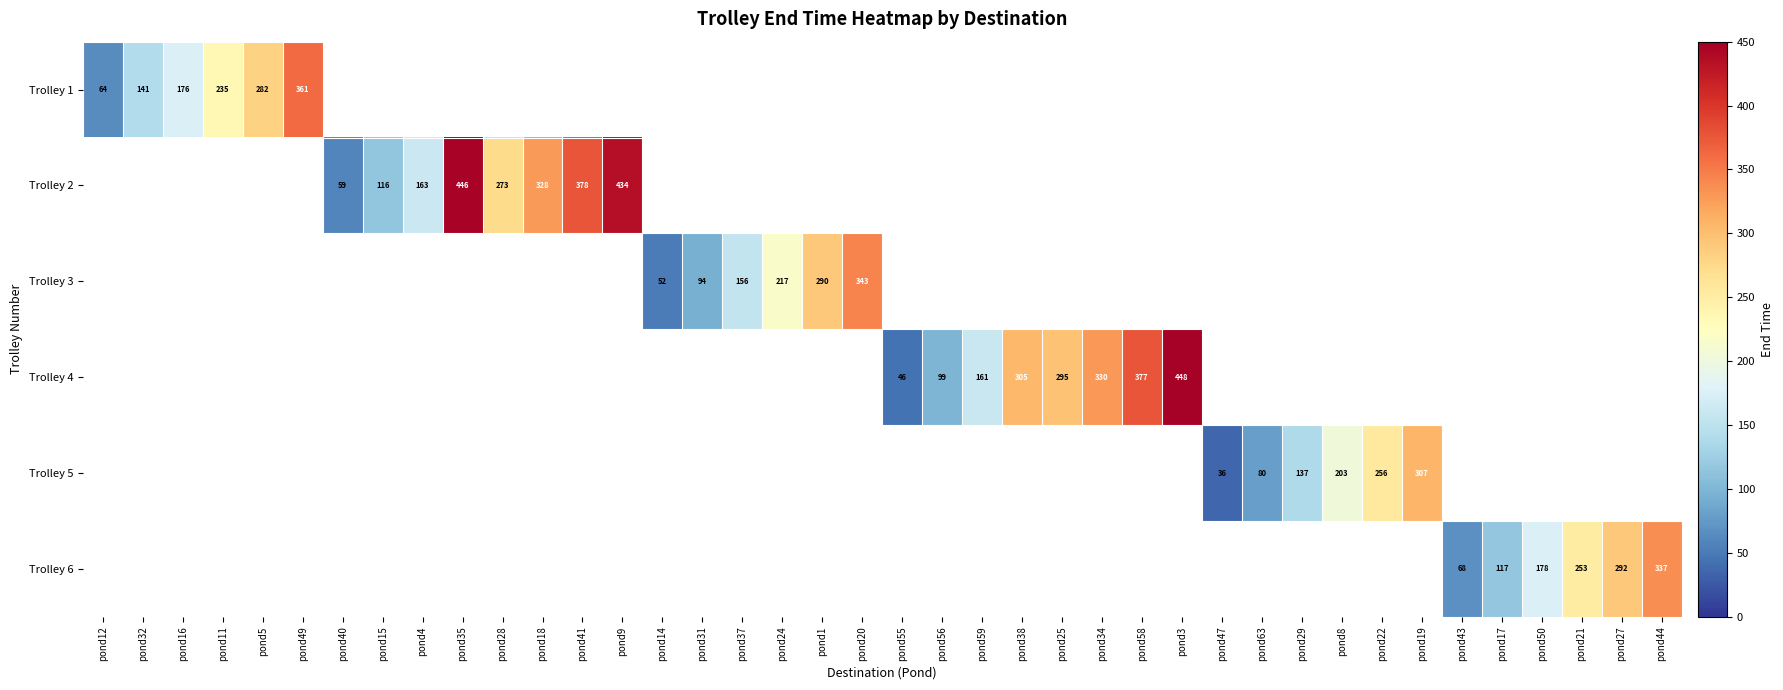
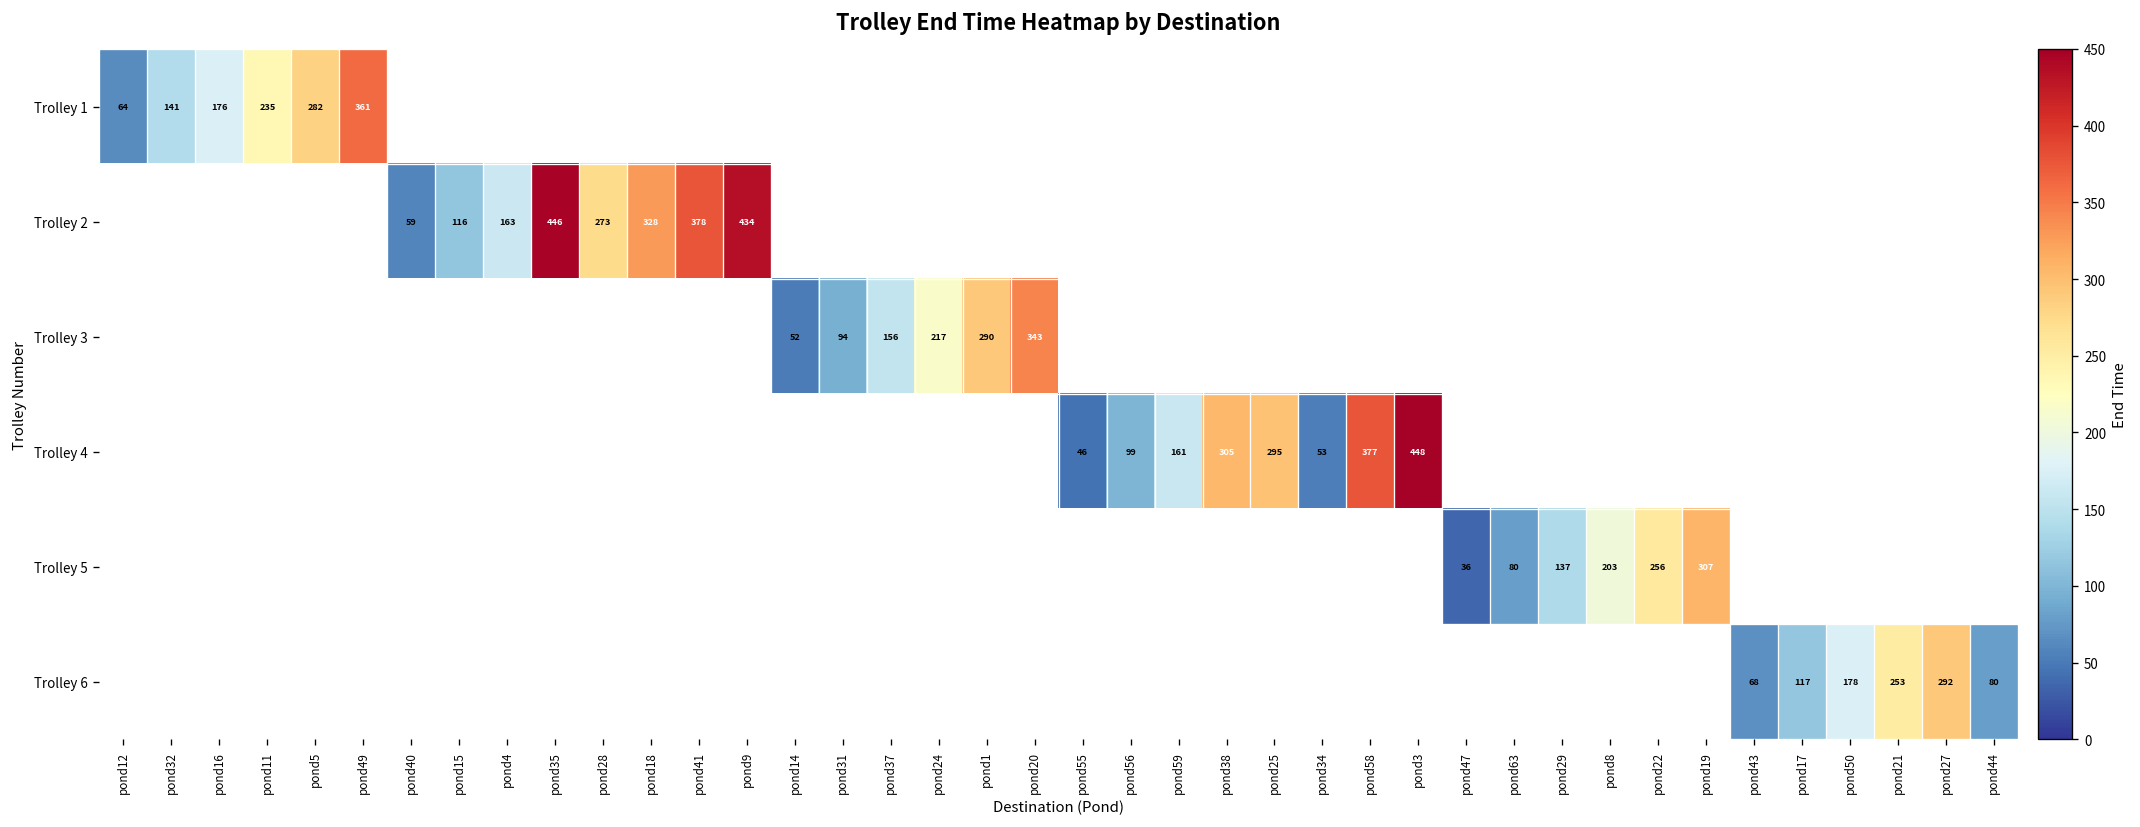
  {
    "Trolley 1": {
      "pond12": 64,
      "pond32": 141,
      "pond16": 176,
      "pond11": 235,
      "pond5": 282,
      "pond49": 361
    },
    "Trolley 2": {
      "pond40": 59,
      "pond15": 116,
      "pond4": 163,
      "pond35": 446,
      "pond28": 273,
      "pond18": 328,
      "pond41": 378,
      "pond9": 434
    },
    "Trolley 3": {
      "pond14": 52,
      "pond31": 94,
      "pond37": 156,
      "pond24": 217,
      "pond1": 290,
      "pond20": 343
    },
    "Trolley 4": {
      "pond55": 46,
      "pond56": 99,
      "pond59": 161,
      "pond38": 305,
      "pond25": 295,
-     "pond34": 330,
+     "pond34": 53,
      "pond58": 377,
      "pond3": 448
    },
    "Trolley 5": {
      "pond47": 36,
      "pond63": 80,
      "pond29": 137,
      "pond8": 203,
      "pond22": 256,
      "pond19": 307
    },
    "Trolley 6": {
      "pond43": 68,
      "pond17": 117,
      "pond50": 178,
      "pond21": 253,
      "pond27": 292,
-     "pond44": 337
+     "pond44": 80
    }
  }
